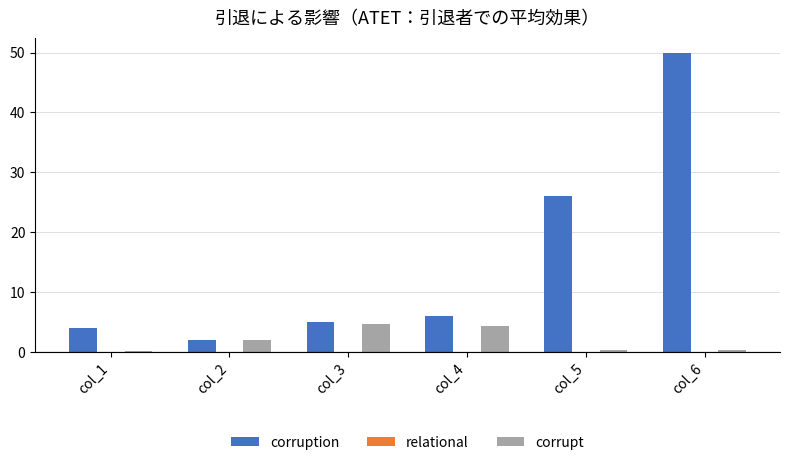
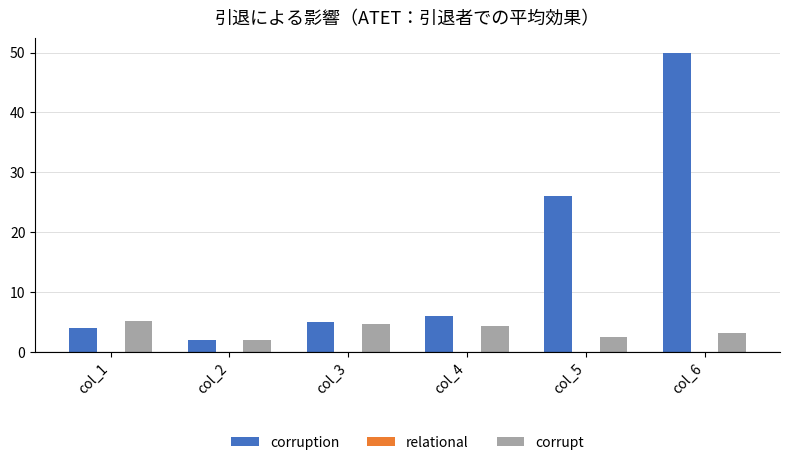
  {
    "corruption": {
      "col_1": 4,
      "col_2": 2,
      "col_3": 5,
      "col_4": 6,
      "col_5": 26,
      "col_6": 50
    },
    "relational": {
      "col_1": 0,
      "col_3": 0,
      "col_4": 0,
      "col_5": 0
    },
    "corrupt": {
-     "col_1": 0,
+     "col_1": 5,
      "col_2": 2,
      "col_3": 5,
      "col_4": 4,
-     "col_5": 0,
-     "col_6": 0
+     "col_5": 2,
+     "col_6": 3
    }
  }
